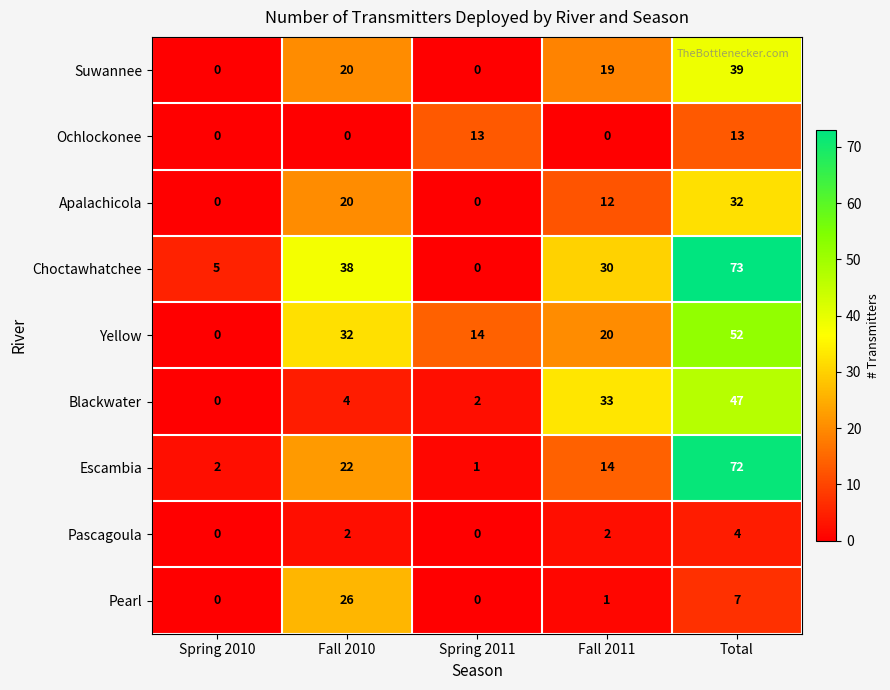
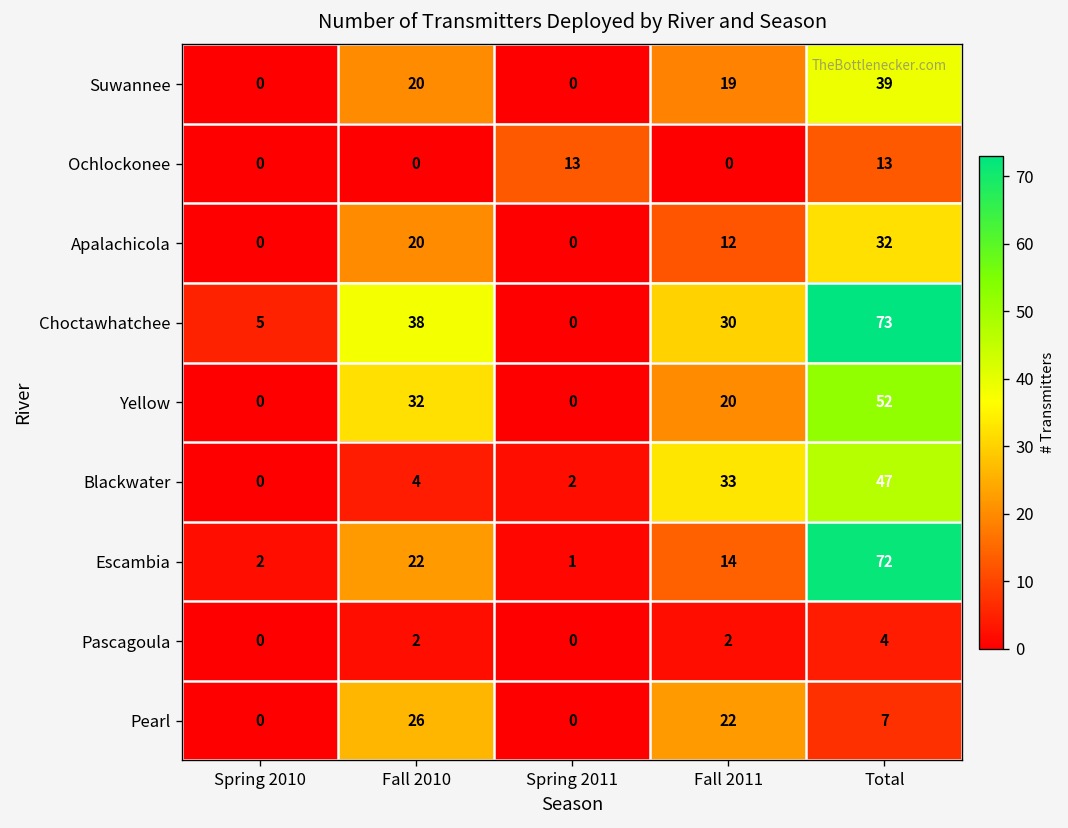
  {
    "Suwannee": {
      "Spring 2010": 0,
      "Fall 2010": 20,
      "Spring 2011": 0,
      "Fall 2011": 19
    },
    "Ochlockonee": {
      "Spring 2010": 0,
      "Fall 2010": 0,
      "Spring 2011": 13,
      "Fall 2011": 0,
      "Total": 13
    },
    "Apalachicola": {
      "Spring 2010": 0,
      "Fall 2010": 20,
      "Spring 2011": 0,
      "Fall 2011": 12,
      "Total": 32
    },
    "Choctawhatchee": {
      "Spring 2010": 5,
      "Fall 2010": 38,
      "Spring 2011": 0,
      "Fall 2011": 30,
      "Total": 73
    },
    "Yellow": {
      "Spring 2010": 0,
      "Fall 2010": 32,
-     "Spring 2011": 14,
+     "Spring 2011": 0,
      "Fall 2011": 20,
      "Total": 52
    },
    "Blackwater": {
      "Spring 2010": 0,
      "Fall 2010": 4,
      "Spring 2011": 2,
      "Fall 2011": 33,
      "Total": 47
    },
    "Escambia": {
      "Spring 2010": 2,
      "Fall 2010": 22,
      "Spring 2011": 1,
      "Fall 2011": 14,
      "Total": 72
    },
    "Pascagoula": {
      "Spring 2010": 0,
      "Fall 2010": 2,
      "Spring 2011": 0,
      "Fall 2011": 2,
      "Total": 4
    },
    "Pearl": {
      "Spring 2010": 0,
      "Fall 2010": 26,
      "Spring 2011": 0,
-     "Fall 2011": 1,
+     "Fall 2011": 22,
      "Total": 7
    }
  }
